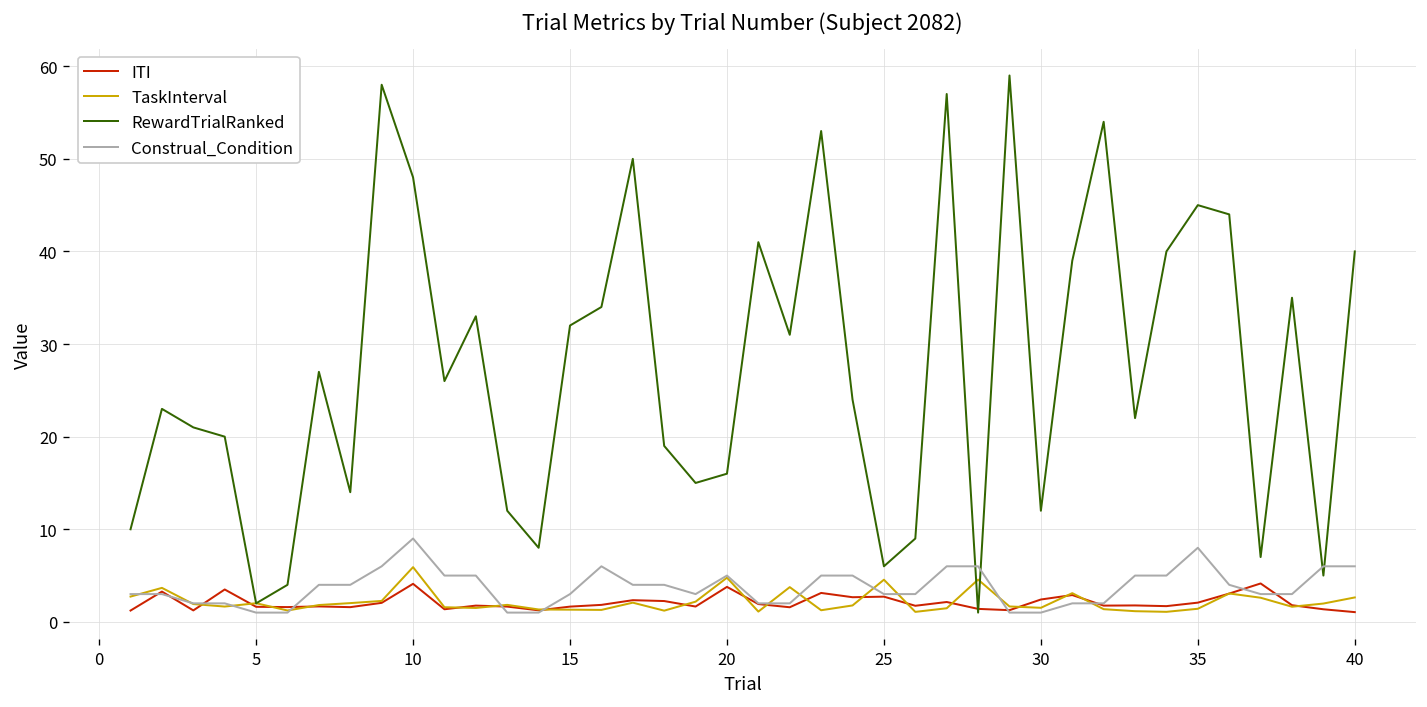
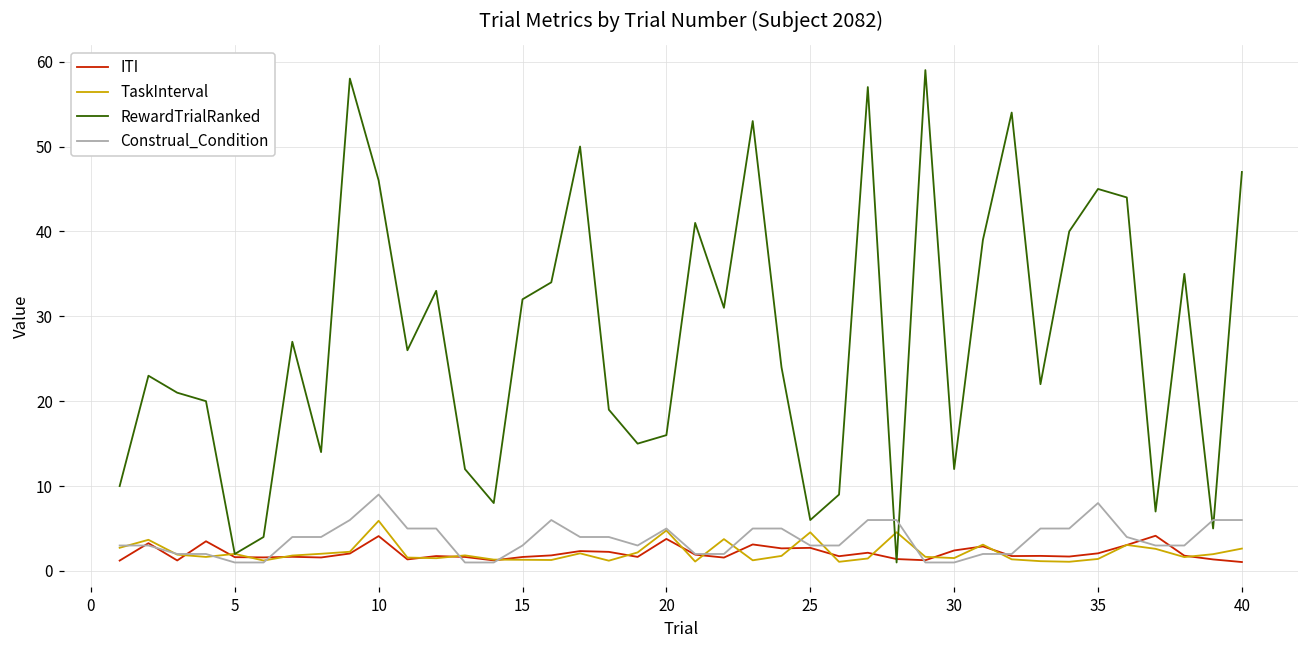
  {
    "ITI": {
      "5": 2,
      "10": 4,
      "15": 2,
      "20": 4,
      "30": 2,
      "35": 2,
      "40": 1
    },
    "TaskInterval": {
      "10": 6,
      "15": 1,
      "25": 5,
      "30": 2,
      "35": 1,
      "40": 3
    },
    "RewardTrialRanked": {
-     "10": 48,
+     "10": 46,
      "15": 32,
      "20": 16,
      "25": 6,
      "30": 12,
      "35": 45,
-     "40": 40
+     "40": 47
    },
    "Construal_Condition": {
      "5": 1,
      "10": 9,
      "15": 3,
      "30": 1,
      "35": 8,
      "40": 6
    }
  }
